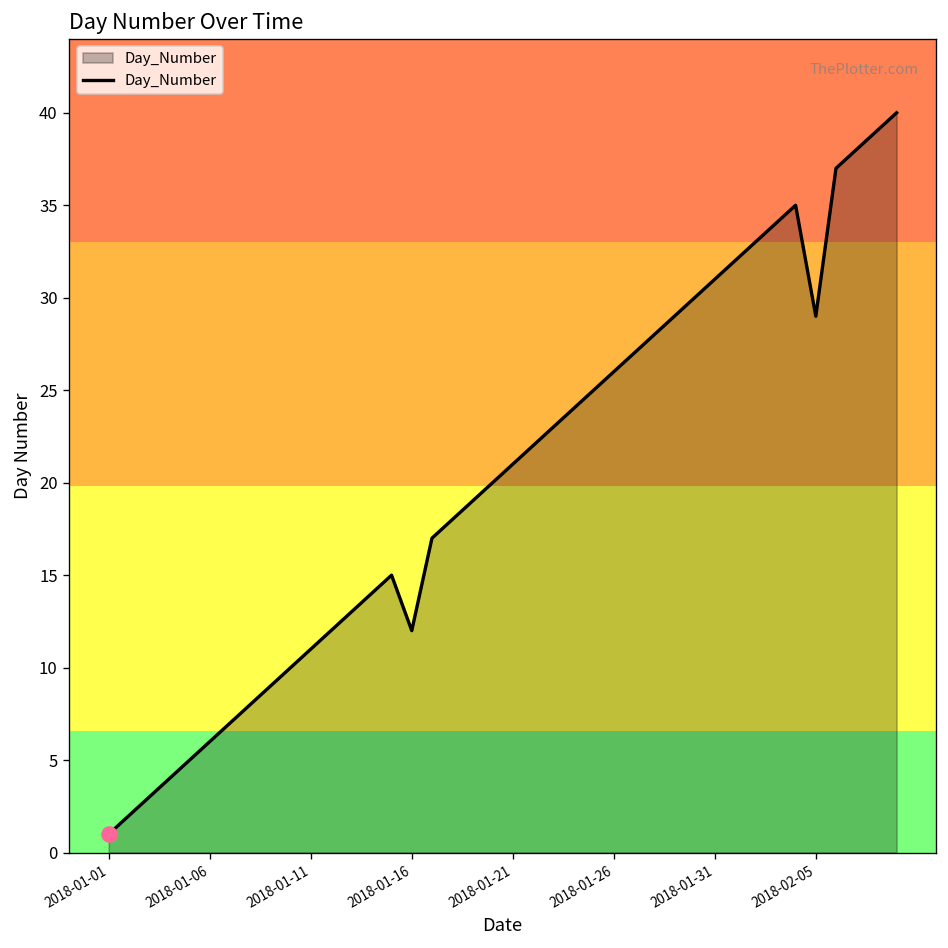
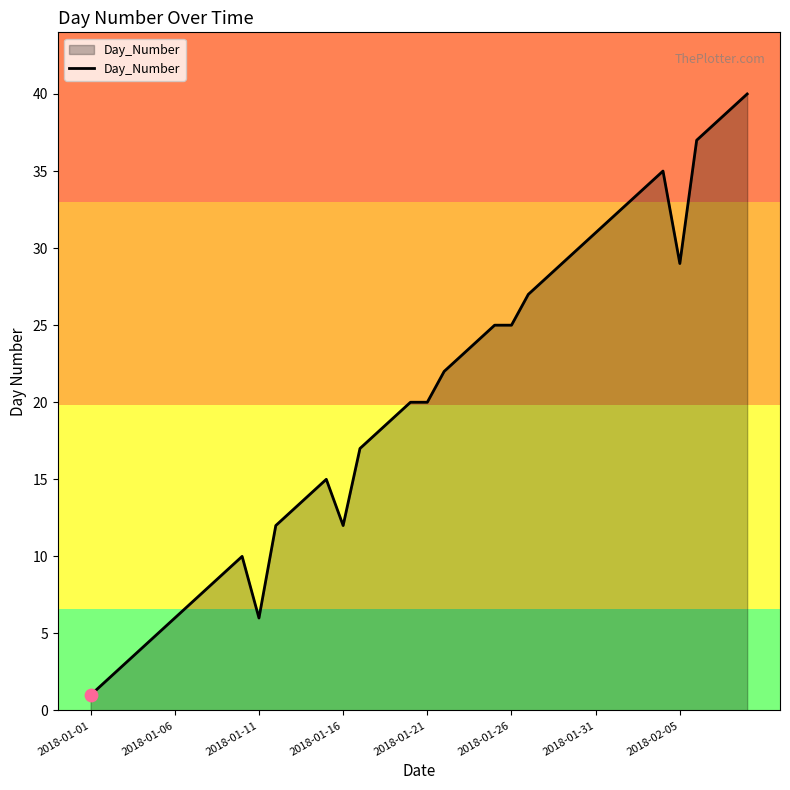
  {
    "Day_Number": {
      "2018-01-06": 6,
-     "2018-01-11": 11,
+     "2018-01-11": 6,
      "2018-01-16": 12,
-     "2018-01-21": 21,
-     "2018-01-26": 26,
+     "2018-01-21": 20,
+     "2018-01-26": 25,
      "2018-01-31": 31,
      "2018-02-05": 29
    }
  }
